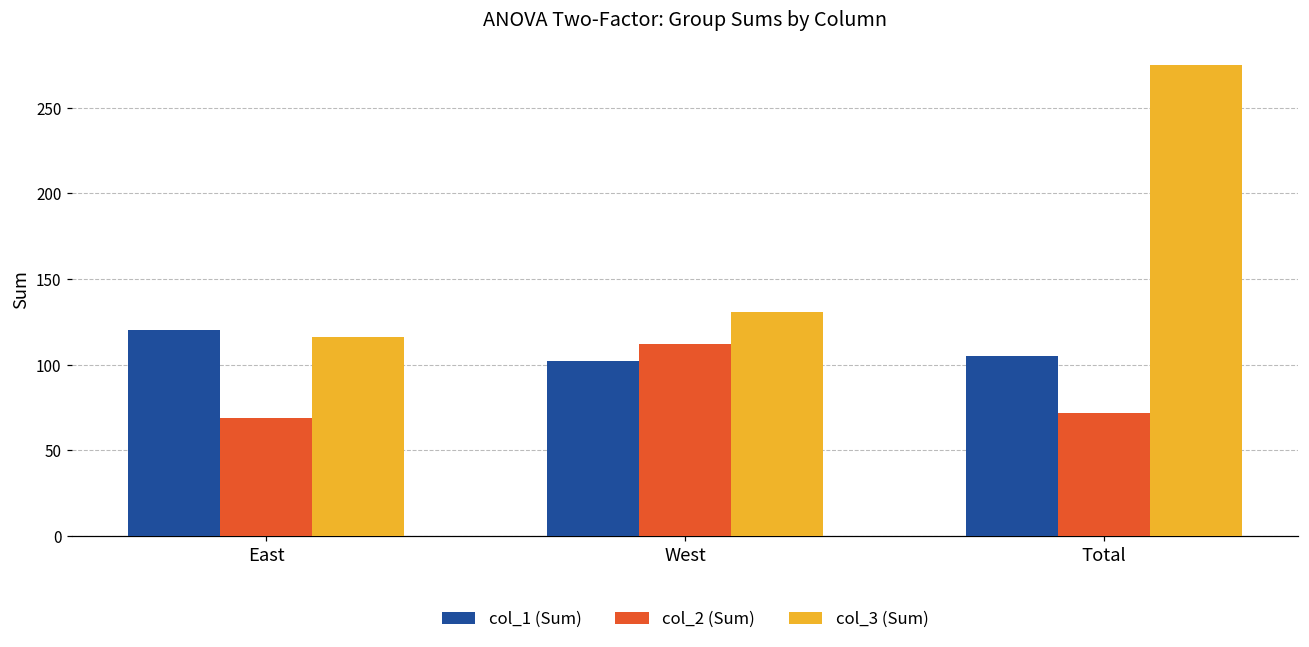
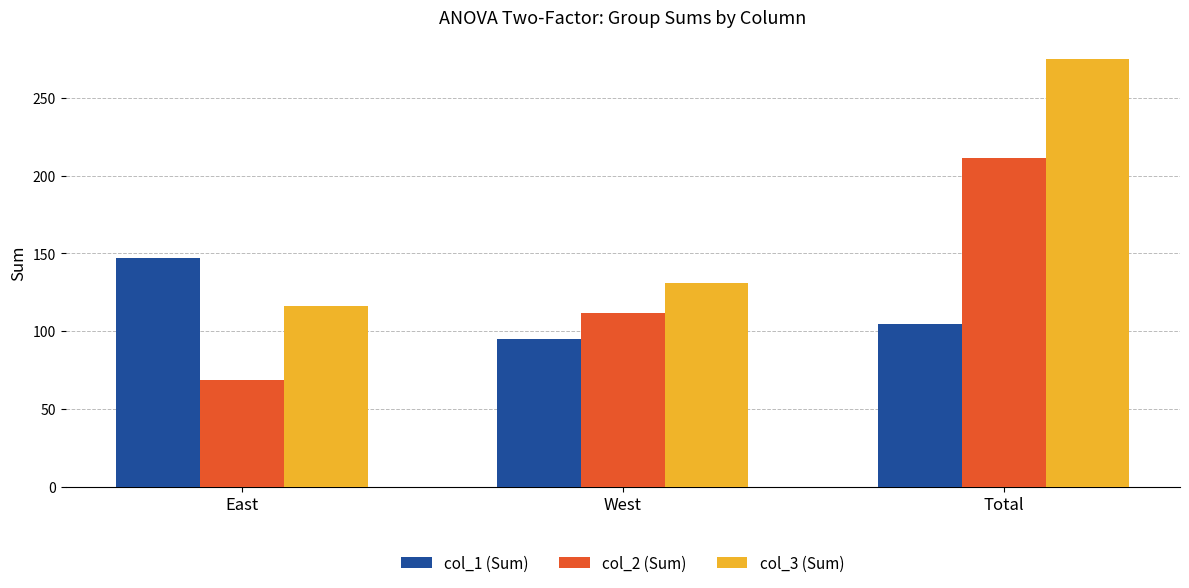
  {
    "col_1 (Sum)": {
-     "East": 120,
-     "West": 102,
+     "East": 147,
+     "West": 95,
      "Total": 105
    },
    "col_2 (Sum)": {
      "East": 69,
      "West": 112,
-     "Total": 72
+     "Total": 211
    },
    "col_3 (Sum)": {
      "East": 116,
      "West": 131,
      "Total": 275
    }
  }
